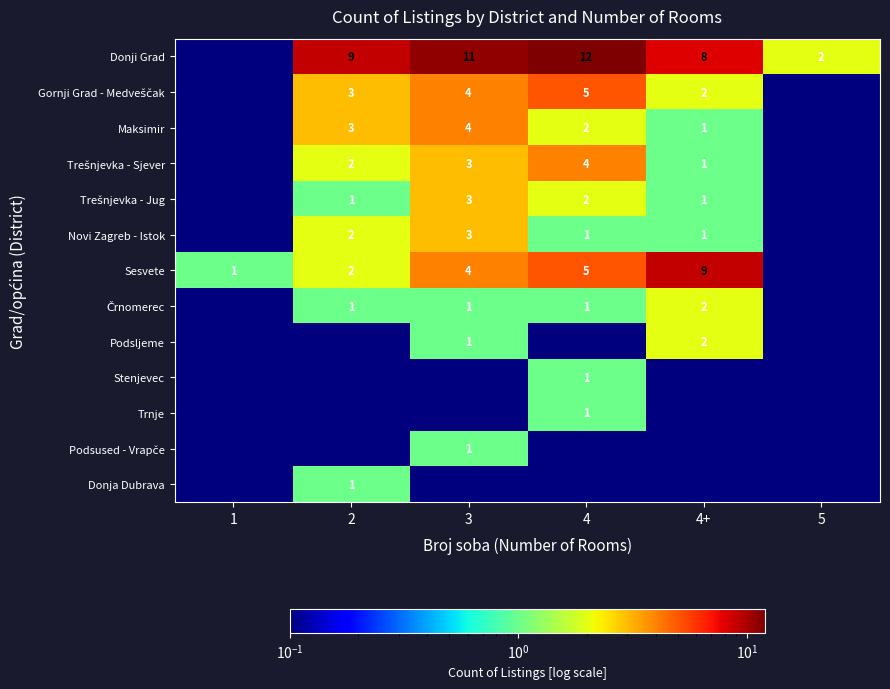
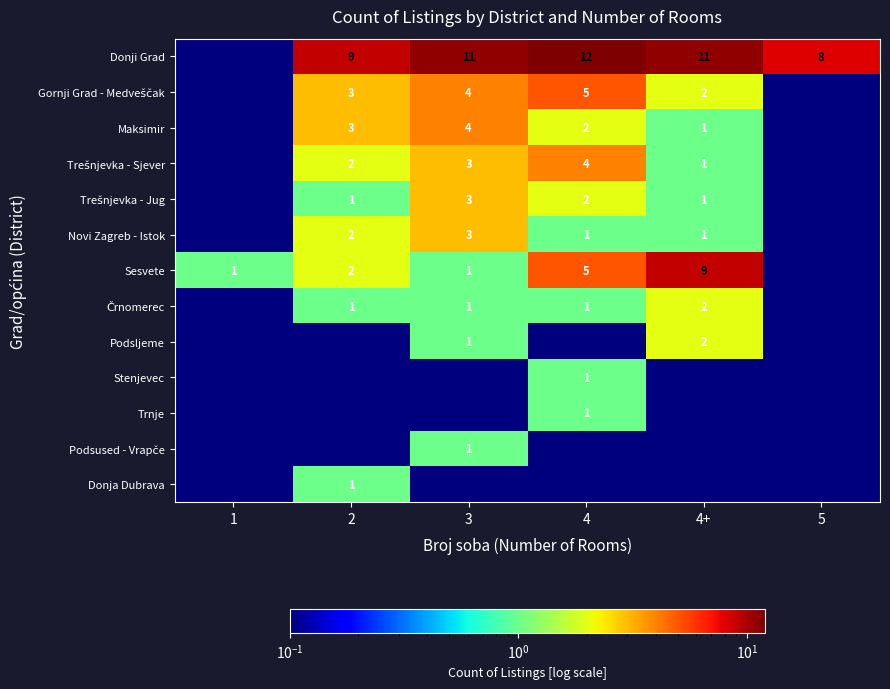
  {
    "Donji Grad": {
      "2": 9,
      "3": 11,
      "4": 12,
-     "4+": 8,
-     "5": 2
+     "4+": 11,
+     "5": 8
    },
    "Gornji Grad - Medveščak": {
      "2": 3,
      "3": 4,
      "4": 5,
      "4+": 2
    },
    "Maksimir": {
      "2": 3,
      "3": 4,
      "4": 2,
      "4+": 1
    },
    "Trešnjevka - Sjever": {
      "2": 2,
      "3": 3,
      "4": 4,
      "4+": 1
    },
    "Trešnjevka - Jug": {
      "2": 1,
      "3": 3,
      "4": 2,
      "4+": 1
    },
    "Novi Zagreb - Istok": {
      "2": 2,
      "3": 3,
      "4": 1,
      "4+": 1
    },
    "Sesvete": {
      "1": 1,
      "2": 2,
-     "3": 4,
+     "3": 1,
      "4": 5,
      "4+": 9
    },
    "Črnomerec": {
      "2": 1,
      "3": 1,
      "4": 1,
      "4+": 2
    },
    "Podsljeme": {
      "3": 1,
      "4+": 2
    },
    "Stenjevec": {
      "4": 1
    },
    "Trnje": {
      "4": 1
    },
    "Podsused - Vrapče": {
      "3": 1
    },
    "Donja Dubrava": {
      "2": 1
    }
  }
